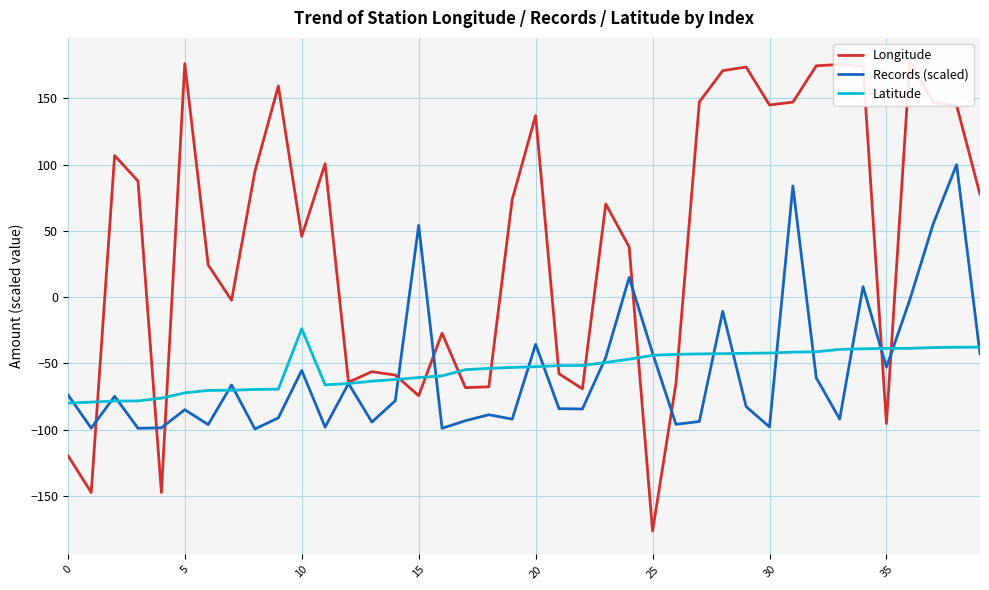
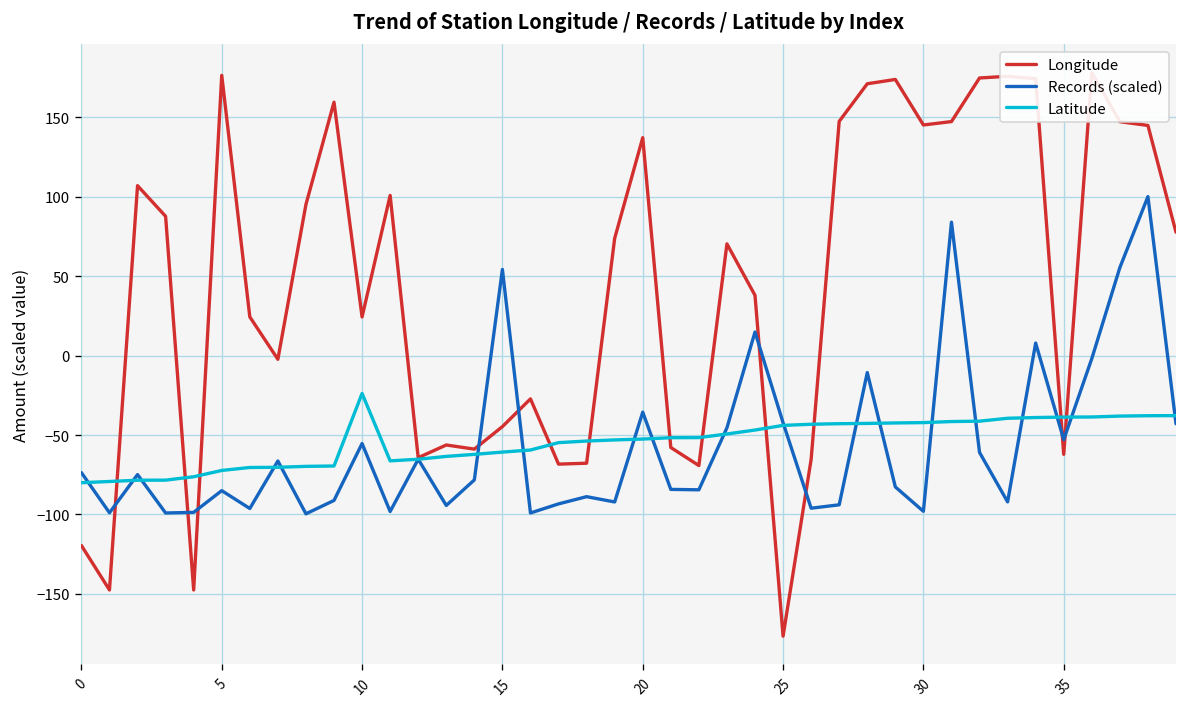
  {
    "Longitude": {
      "0": -120,
      "5": 176,
-     "10": 46,
-     "15": -74,
+     "10": 24,
+     "15": -45,
      "20": 137,
      "25": -177,
      "30": 145,
-     "35": -95
+     "35": -62
    },
    "Records (scaled)": {
      "0": -74,
      "5": -85,
      "10": -55,
      "15": 54,
      "20": -36,
      "30": -98,
      "35": -53
    },
    "Latitude": {
      "0": -80,
      "5": -72,
      "10": -24,
      "15": -61,
      "20": -53,
      "30": -42,
      "35": -39
    }
  }
